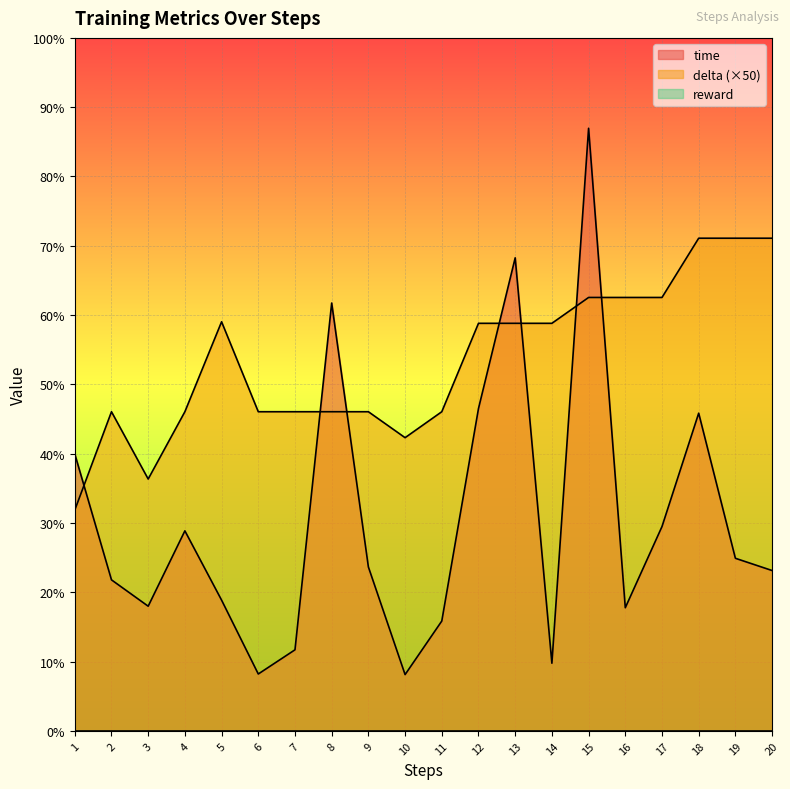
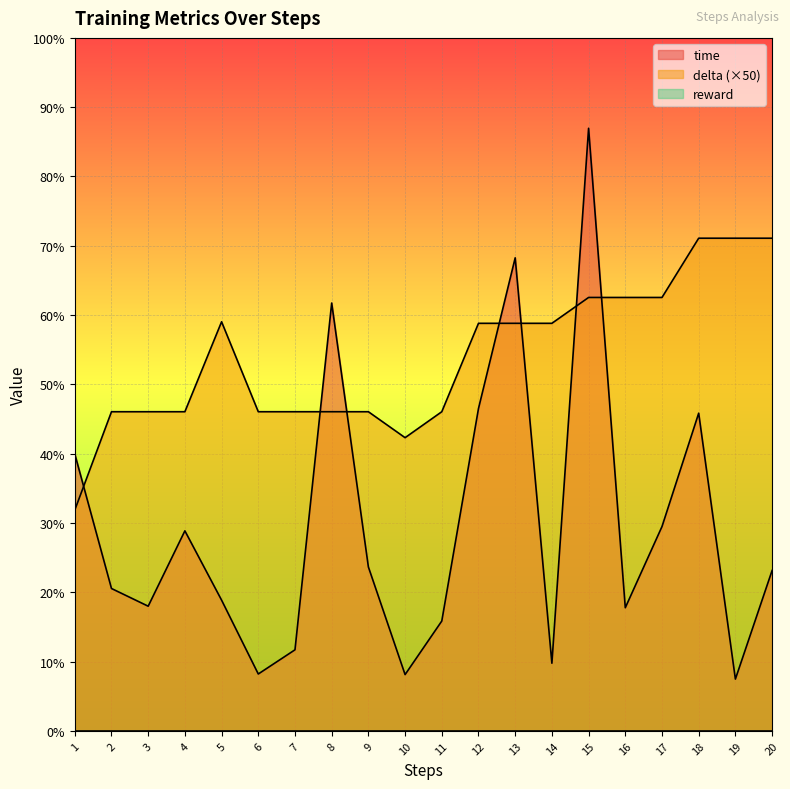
  {
    "time": {
      "1": "40%",
-     "2": "22%",
+     "2": "21%",
      "3": "18%",
      "4": "29%",
      "5": "19%",
      "6": "8%",
      "7": "12%",
      "8": "62%",
      "9": "24%",
      "10": "8%",
      "11": "16%",
      "12": "47%",
      "13": "68%",
      "14": "10%",
      "15": "87%",
      "16": "18%",
      "17": "29%",
      "18": "46%",
-     "19": "25%",
+     "19": "7%",
      "20": "23%"
    },
    "delta (×50)": {
      "1": "32%",
      "2": "46%",
-     "3": "36%",
+     "3": "46%",
      "4": "46%",
      "5": "59%",
      "6": "46%",
      "7": "46%",
      "8": "46%",
      "9": "46%",
      "10": "42%",
      "11": "46%",
      "12": "59%",
      "13": "59%",
      "14": "59%",
      "15": "63%",
      "16": "63%",
      "17": "63%",
      "18": "71%",
      "19": "71%",
      "20": "71%"
    },
    "reward": {
      "1": "0%",
      "2": "0%",
      "3": "0%",
      "4": "0%",
      "5": "0%",
      "6": "0%",
      "7": "0%",
      "8": "0%",
      "9": "0%",
      "10": "0%",
      "11": "0%",
      "12": "0%",
      "13": "0%",
      "14": "0%",
      "15": "0%",
      "16": "0%",
      "17": "0%",
      "18": "0%",
      "19": "0%",
      "20": "0%"
    }
  }
